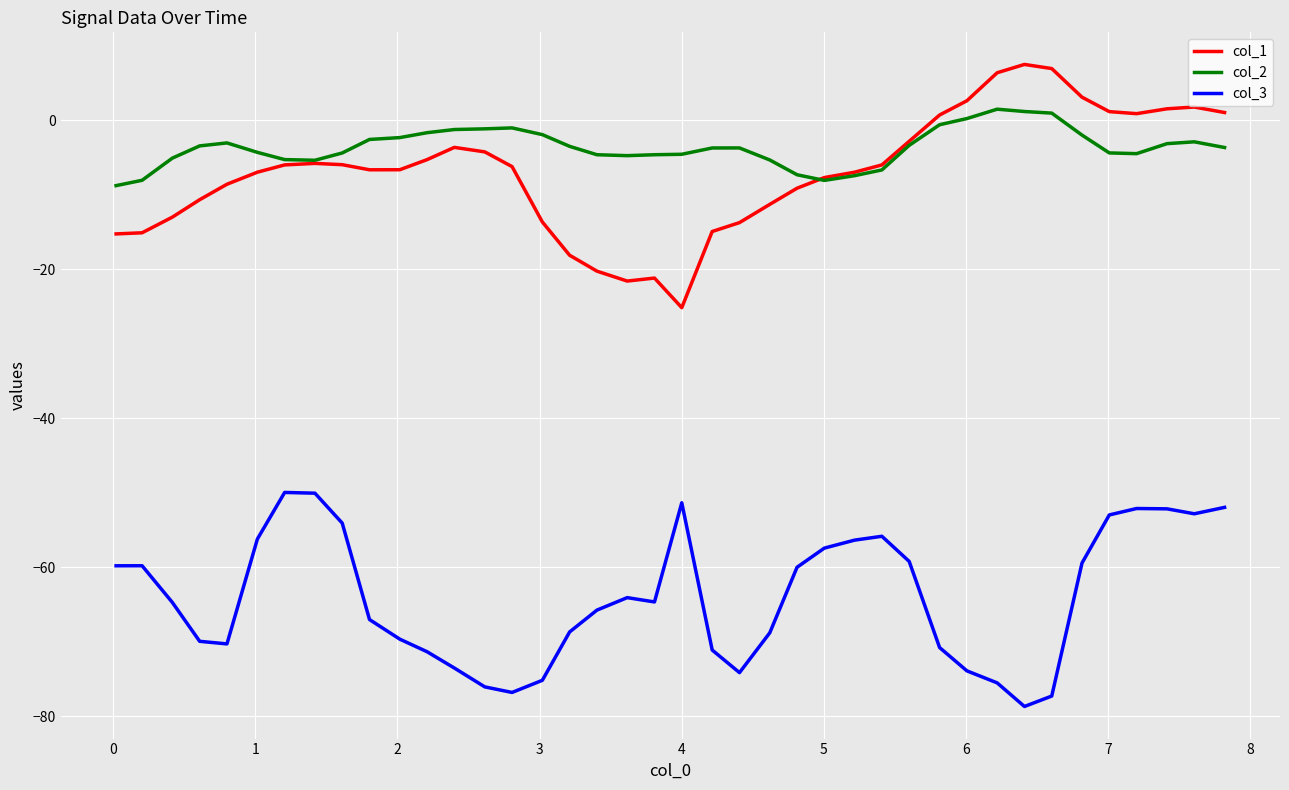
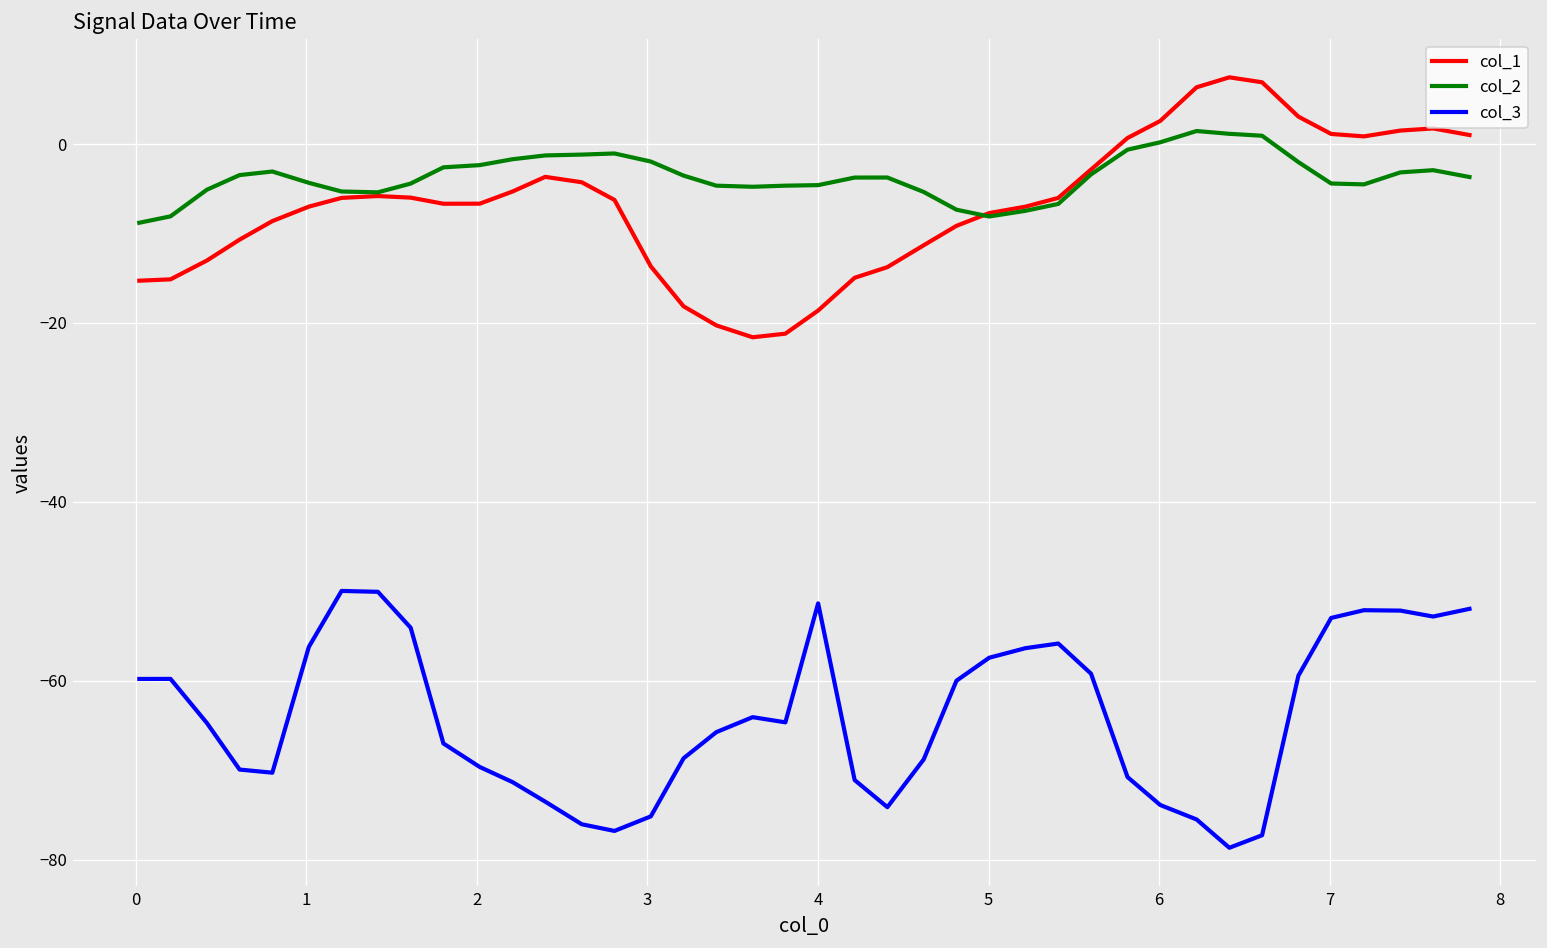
  {
    "col_1": {
-     "4": -25
+     "4": -19
    },
    "col_2": {
      "4": -5
    },
    "col_3": {
      "4": -51
    }
  }
